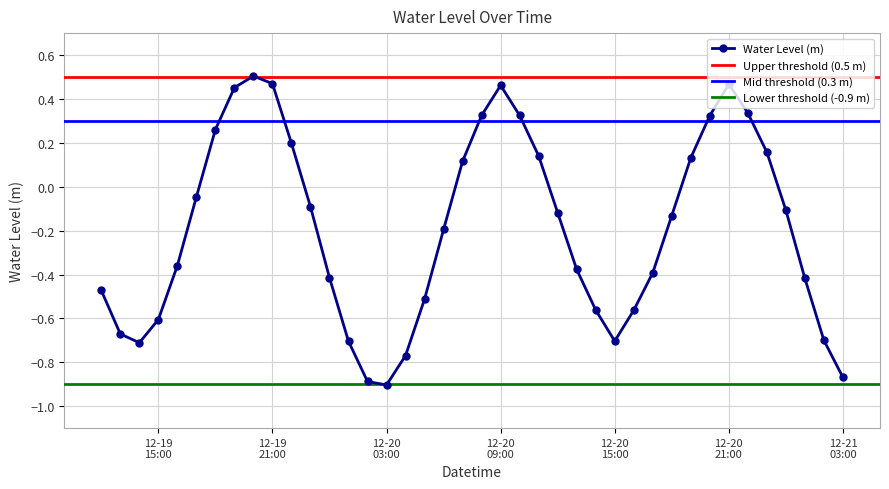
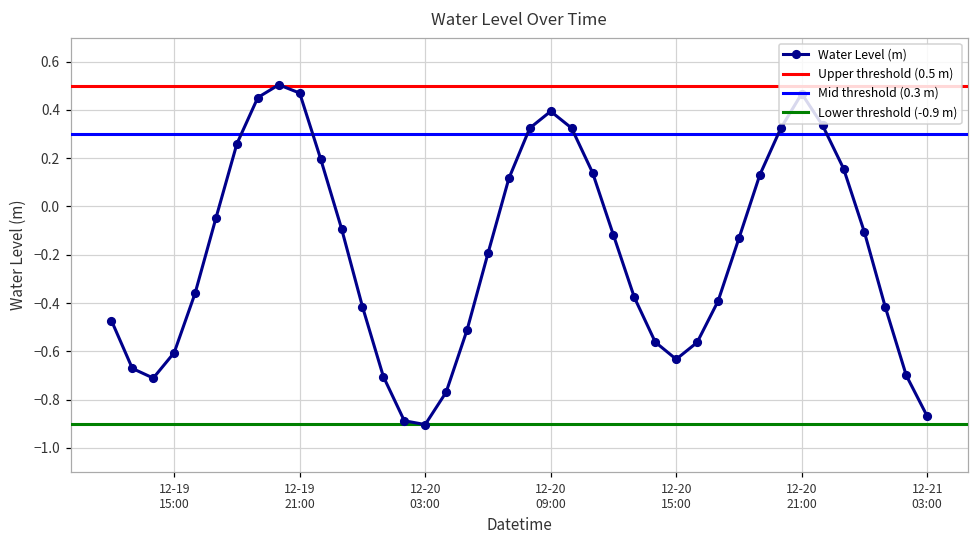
  {
    "12-19 15:00": -0.61,
    "12-19 21:00": 0.47,
    "12-20 03:00": -0.90,
-   "12-20 09:00": 0.46,
-   "12-20 15:00": -0.70,
+   "12-20 09:00": 0.39,
+   "12-20 15:00": -0.63,
    "12-21 03:00": -0.87
  }
